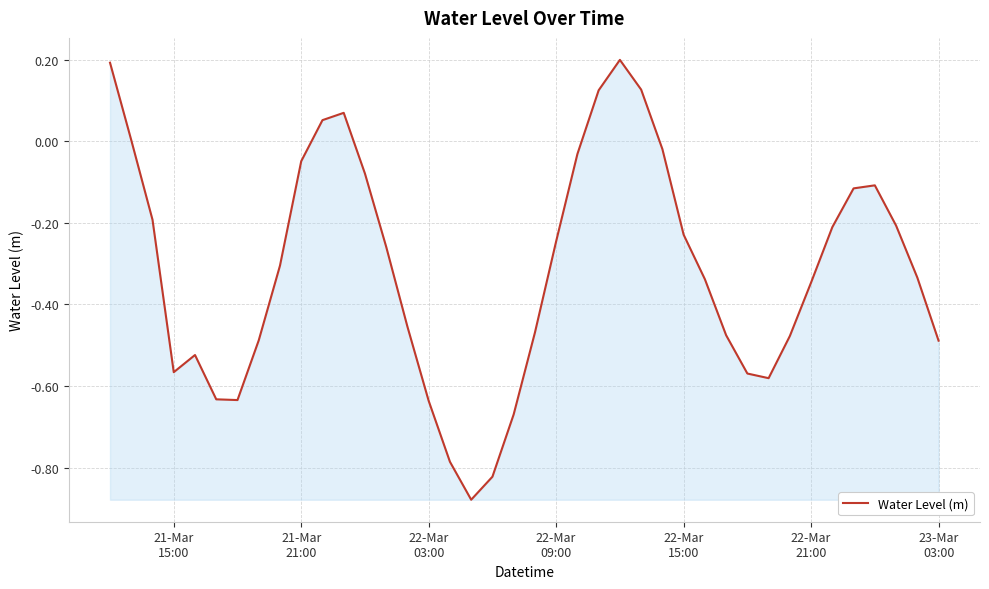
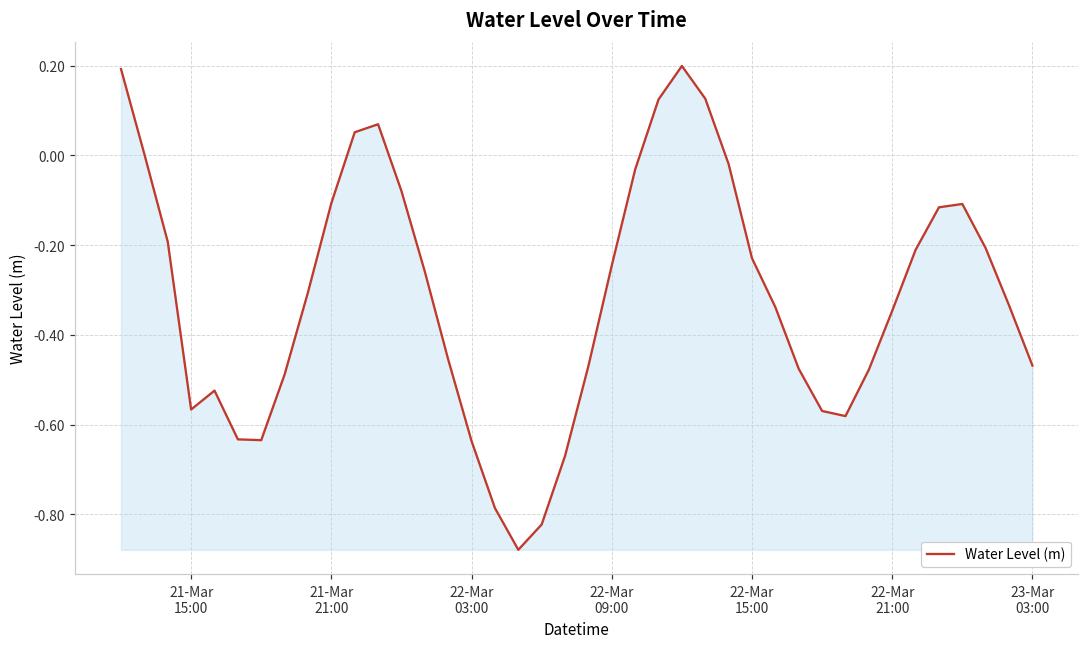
  {
    "21-Mar 15:00": -0.57,
-   "21-Mar 21:00": -0.05,
+   "21-Mar 21:00": -0.11,
    "22-Mar 03:00": -0.64,
    "22-Mar 09:00": -0.25,
    "22-Mar 15:00": -0.23,
    "22-Mar 21:00": -0.35,
-   "23-Mar 03:00": -0.49
+   "23-Mar 03:00": -0.47
  }
